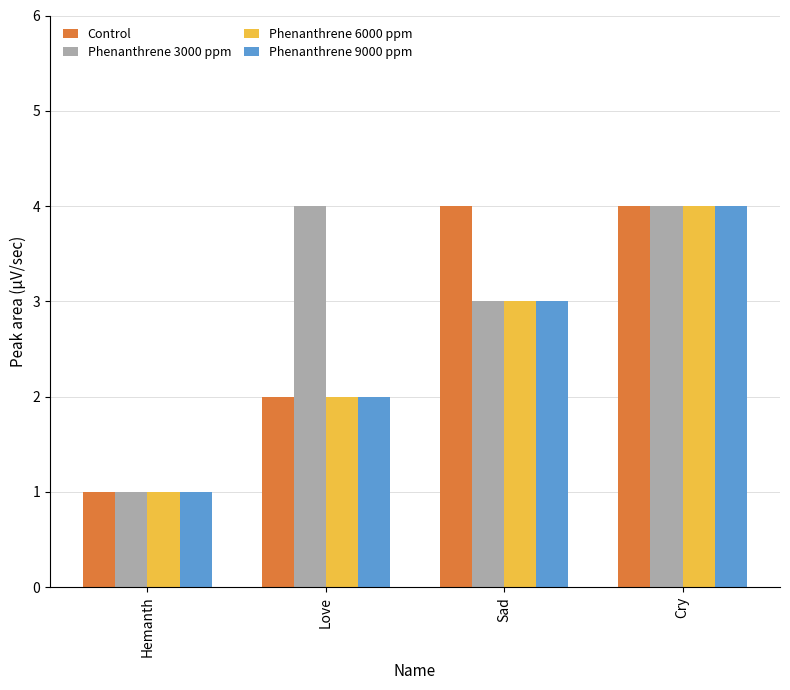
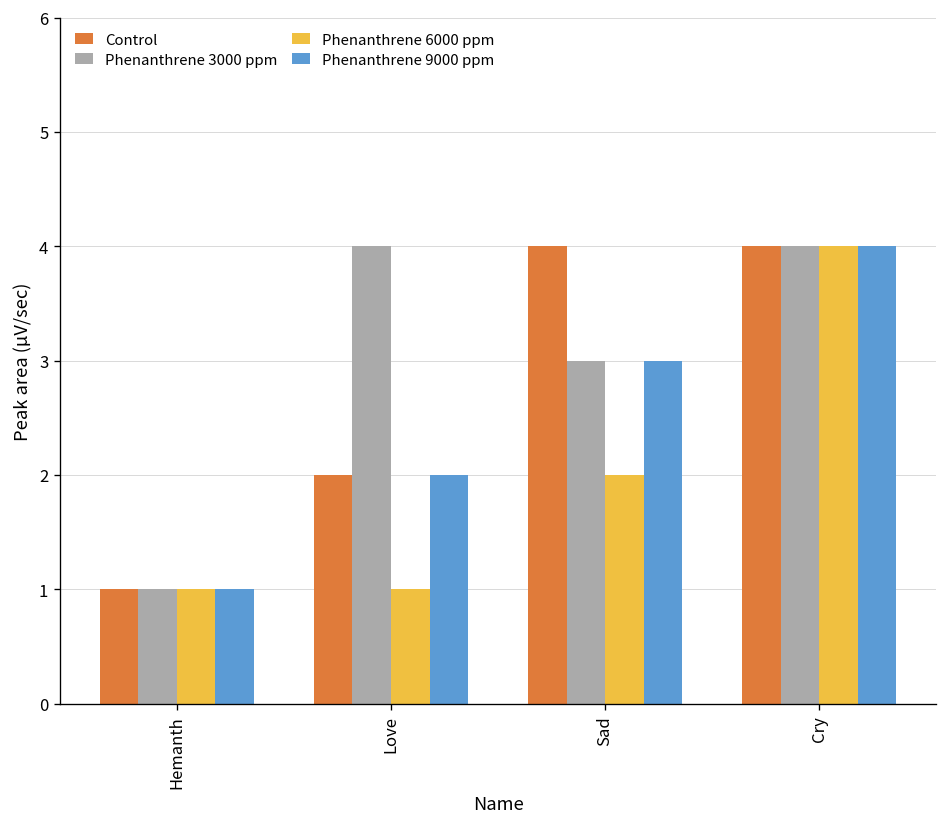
  {
    "Control": {
      "Hemanth": 1,
      "Love": 2,
      "Sad": 4,
      "Cry": 4
    },
    "Phenanthrene 3000 ppm": {
      "Hemanth": 1,
      "Love": 4,
      "Sad": 3,
      "Cry": 4
    },
    "Phenanthrene 6000 ppm": {
      "Hemanth": 1,
-     "Love": 2,
-     "Sad": 3,
+     "Love": 1,
+     "Sad": 2,
      "Cry": 4
    },
    "Phenanthrene 9000 ppm": {
      "Hemanth": 1,
      "Love": 2,
      "Sad": 3,
      "Cry": 4
    }
  }
